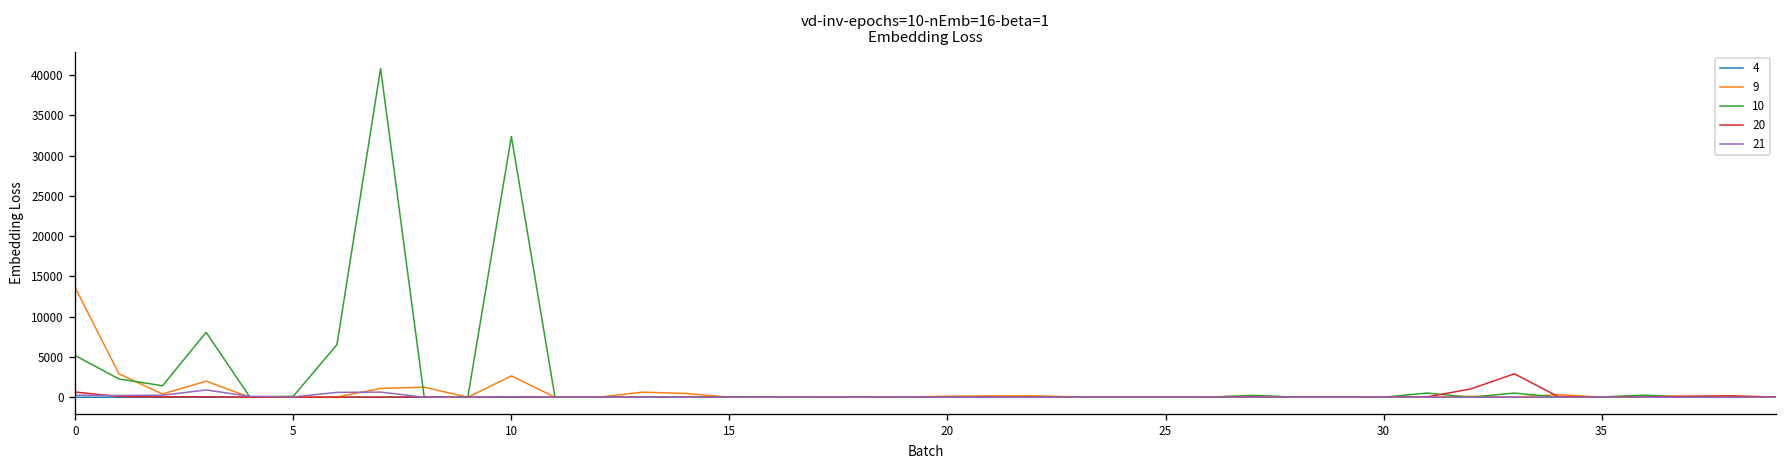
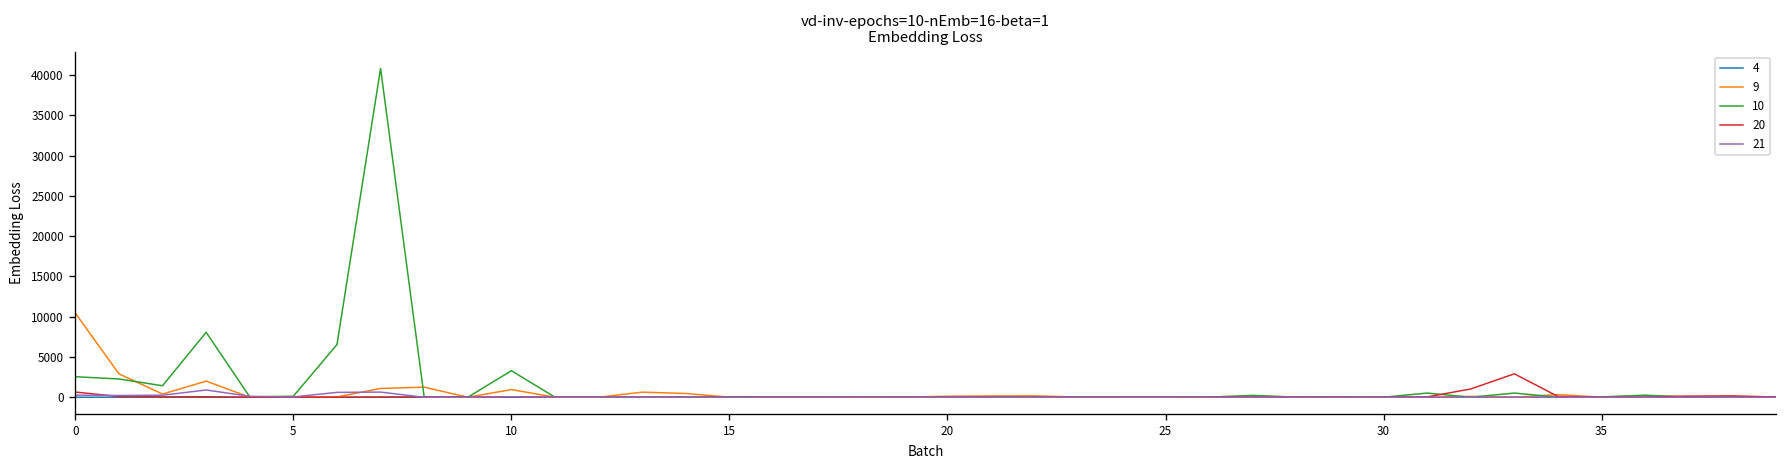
  {
    "9": {
-     "0": 14000,
-     "10": 3000
+     "0": 10000,
+     "10": 1000
    },
    "10": {
-     "0": 5000,
-     "10": 32000
+     "0": 3000,
+     "10": 3000
    },
    "20": {
      "0": 1000
    }
  }
